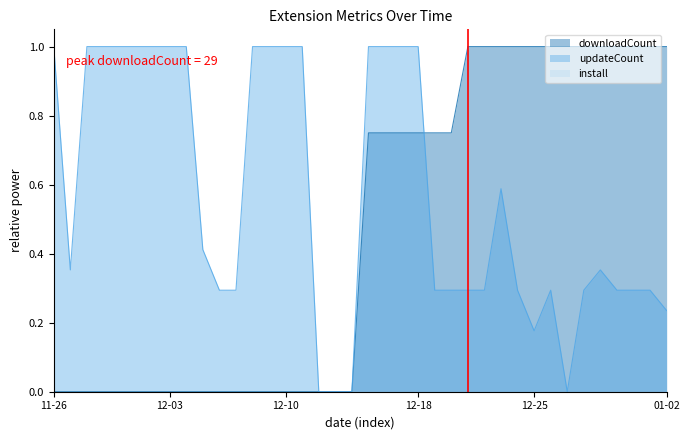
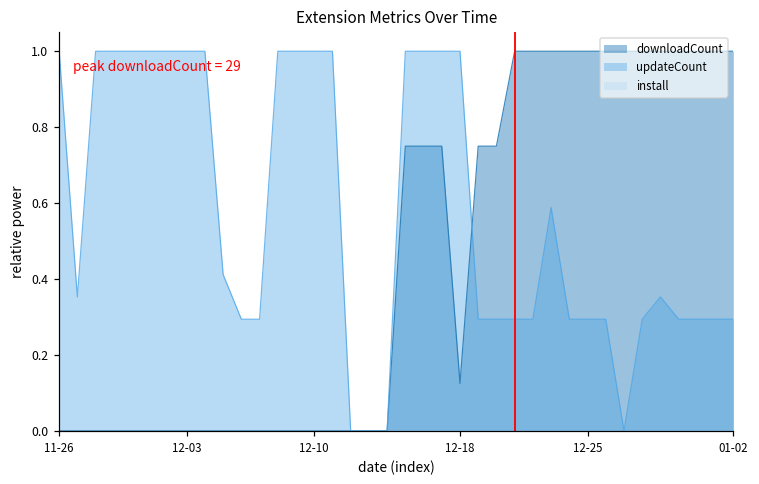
  {
    "downloadCount": {
-     "12-18": 0.75,
+     "12-18": 0.13,
      "12-25": 1.00,
      "01-02": 1.00
    },
    "updateCount": {
      "11-26": 1.00,
      "12-10": 1.00,
      "12-18": 1.00,
-     "12-25": 0.18,
-     "01-02": 0.24
+     "12-25": 0.29,
+     "01-02": 0.29
    },
    "install": {
      "12-18": 0.00,
      "12-25": 0.00,
      "01-02": 0.00
    }
  }
